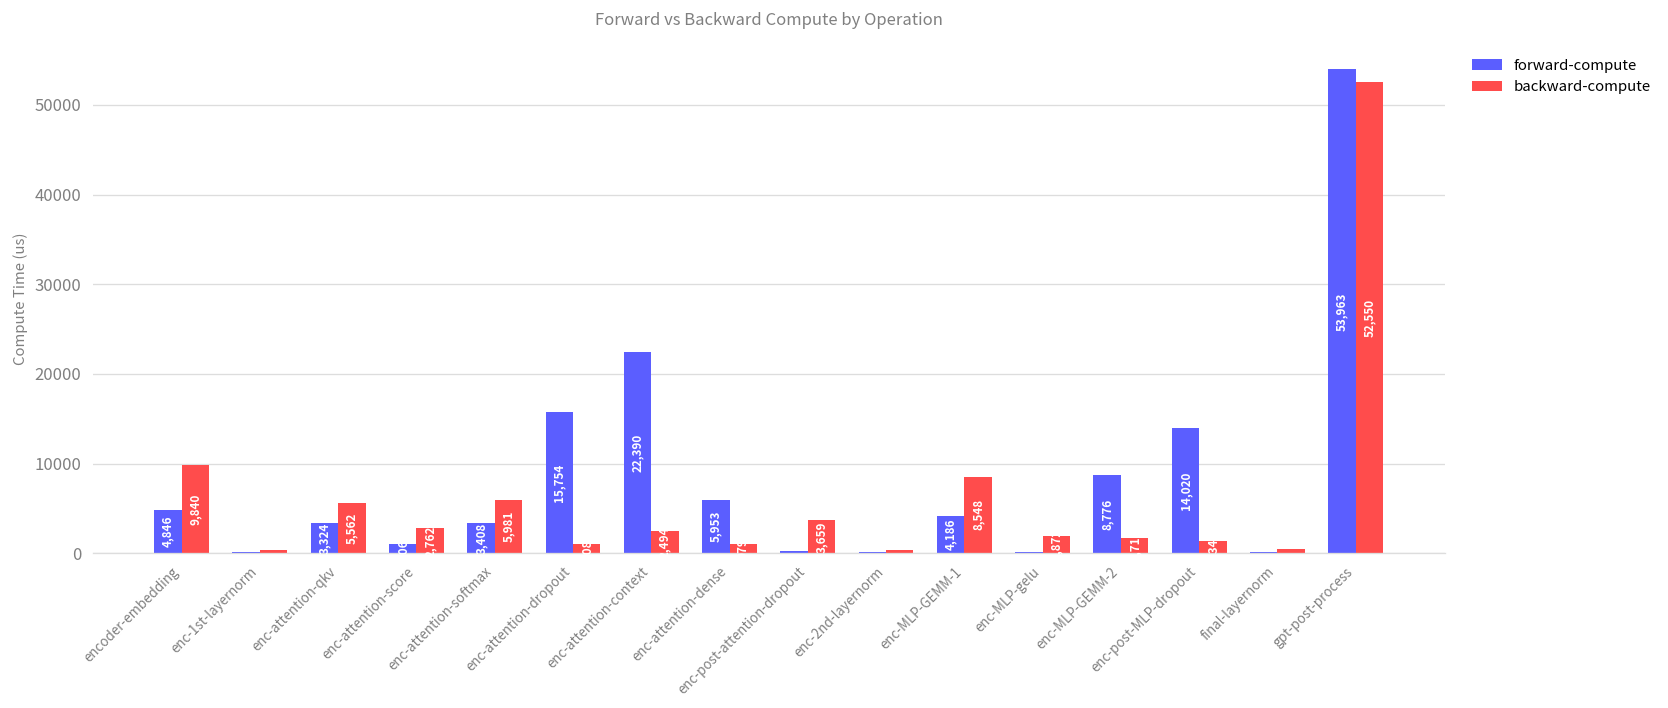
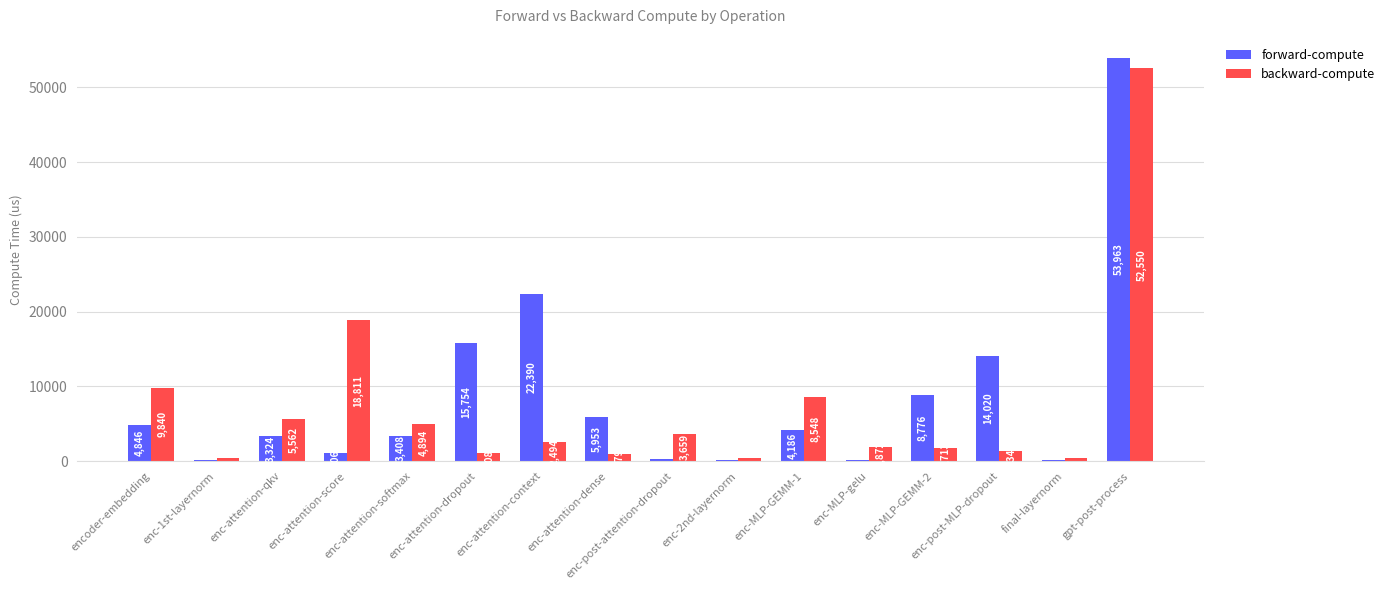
  {
    "forward-compute": {
      "encoder-embedding": "4,846",
      "enc-attention-qkv": "3,324",
      "enc-attention-softmax": "3,408",
      "enc-attention-dropout": "15,754",
      "enc-attention-context": "22,390",
      "enc-attention-dense": "5,953",
      "enc-MLP-GEMM-1": "4,186",
      "enc-MLP-GEMM-2": "8,776",
      "enc-post-MLP-dropout": "14,020",
      "gpt-post-process": "53,963"
    },
    "backward-compute": {
      "encoder-embedding": "9,840",
      "enc-attention-qkv": "5,562",
-     "enc-attention-score": "2,762",
-     "enc-attention-softmax": "5,981",
+     "enc-attention-score": "18,811",
+     "enc-attention-softmax": "4,894",
      "enc-attention-context": "2,494",
      "enc-post-attention-dropout": "3,659",
      "enc-MLP-GEMM-1": "8,548",
      "gpt-post-process": "52,550"
    }
  }
